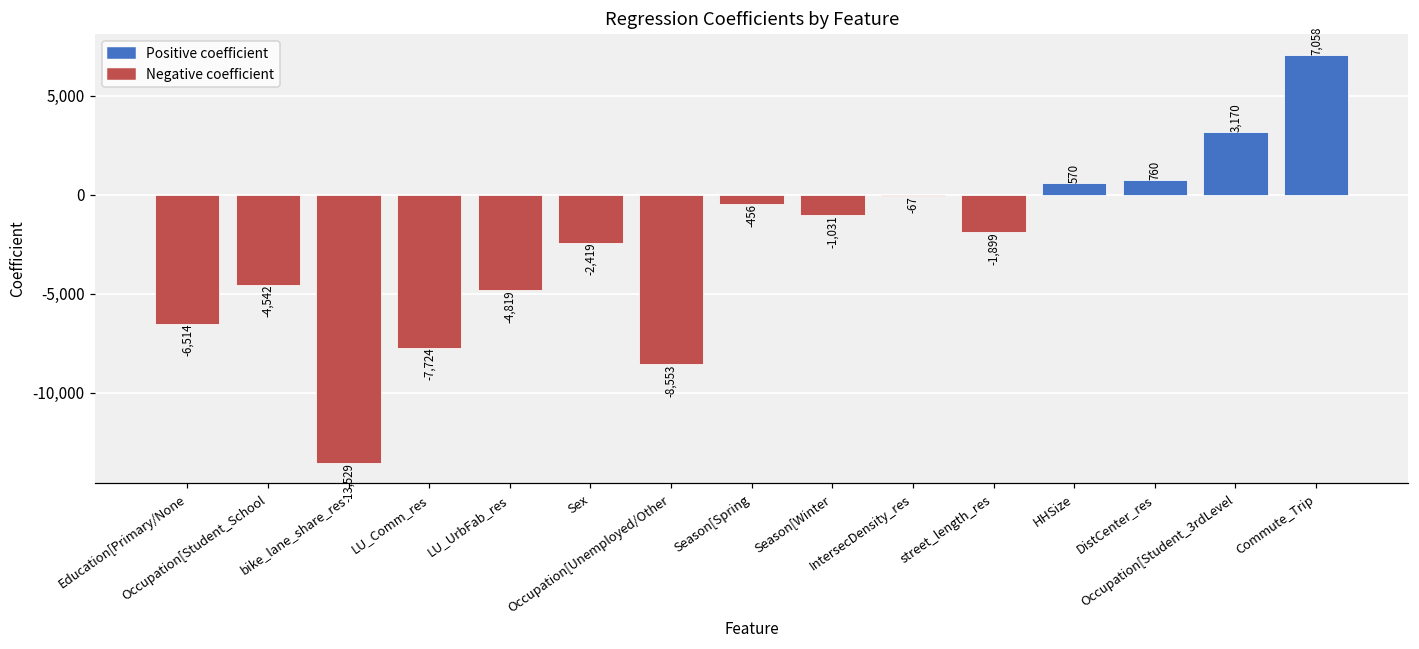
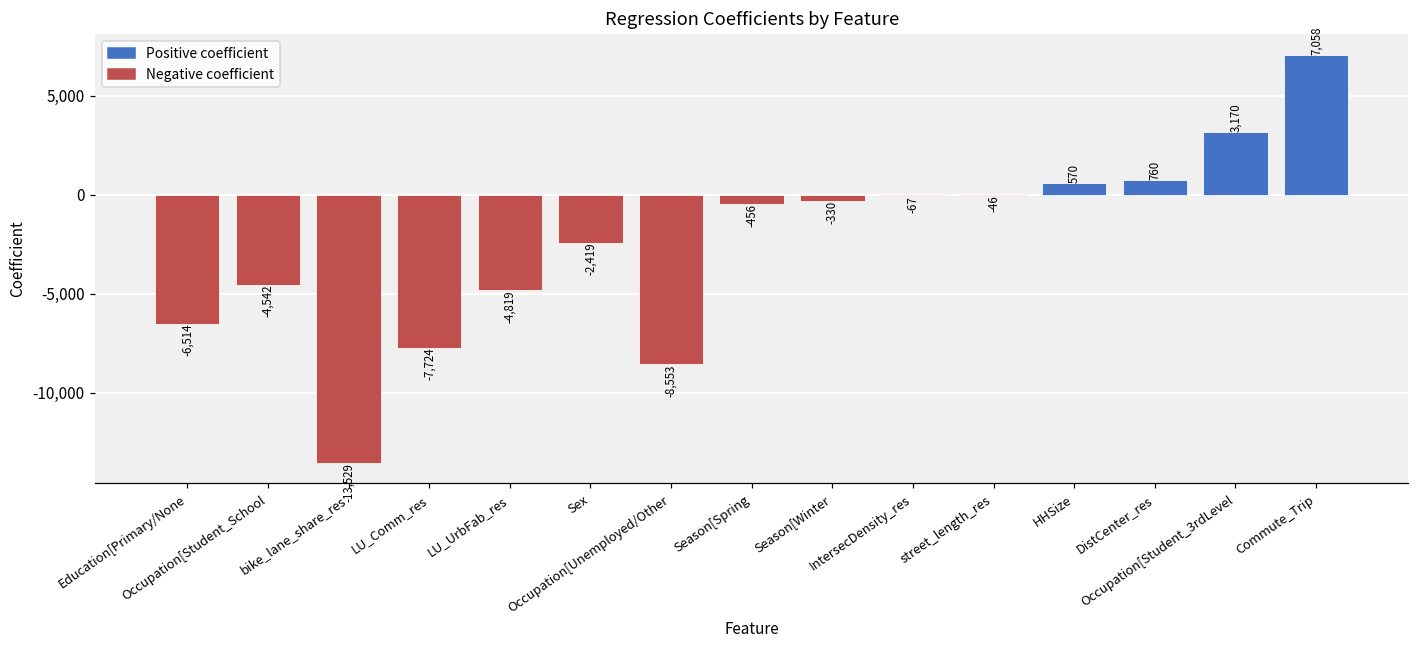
  {
    "Education[Primary/None": "-6,514",
    "Occupation[Student_School": "-4,542",
    "bike_lane_share_res": "-13,529",
    "LU_Comm_res": "-7,724",
    "LU_UrbFab_res": "-4,819",
    "Sex": "-2,419",
    "Occupation[Unemployed/Other": "-8,553",
    "Season[Spring": "-456",
-   "Season[Winter": "-1,031",
+   "Season[Winter": "-330",
    "IntersecDensity_res": "-67",
-   "street_length_res": "-1,899",
+   "street_length_res": "-46",
    "HHSize": "570",
    "DistCenter_res": "760",
    "Occupation[Student_3rdLevel": "3,170",
    "Commute_Trip": "7,058"
  }
